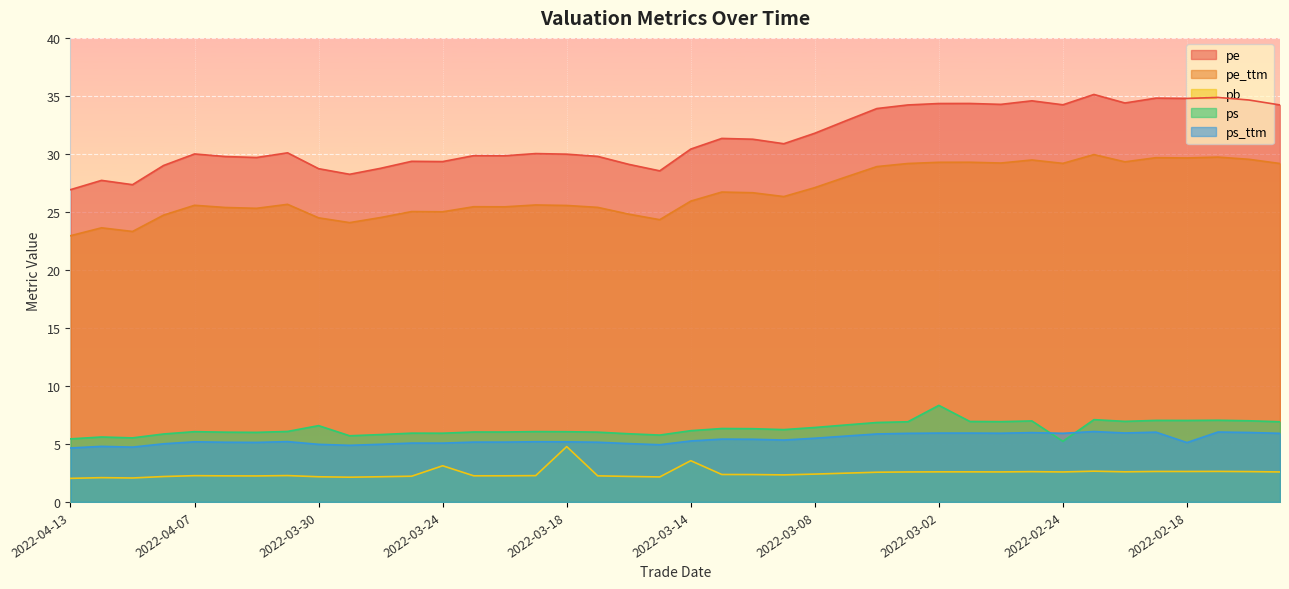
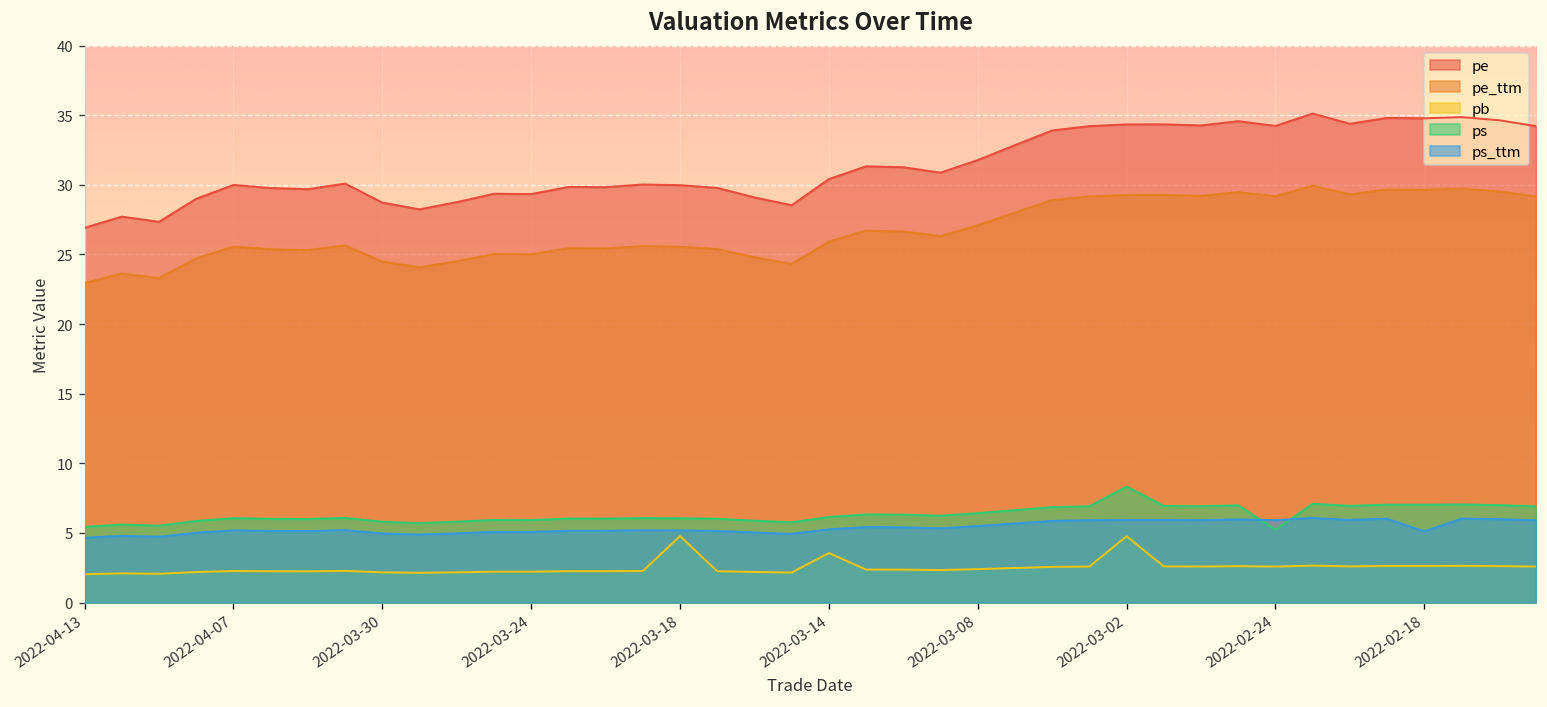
  {
    "pb": {
      "2022-04-13": 2.0,
      "2022-04-07": 2.3,
      "2022-03-30": 2.2,
-     "2022-03-24": 3.1,
+     "2022-03-24": 2.2,
      "2022-03-18": 4.8,
      "2022-03-14": 3.6,
      "2022-03-08": 2.4,
-     "2022-03-02": 2.6,
+     "2022-03-02": 4.8,
      "2022-02-24": 2.6,
      "2022-02-18": 2.6
    },
    "ps": {
      "2022-04-13": 5.4,
      "2022-04-07": 6.1,
-     "2022-03-30": 6.6,
+     "2022-03-30": 5.8,
      "2022-03-24": 5.9,
      "2022-03-18": 6.1,
      "2022-03-14": 6.1,
      "2022-03-08": 6.4,
      "2022-03-02": 8.3,
      "2022-02-24": 5.2,
      "2022-02-18": 7.0
    },
    "ps_ttm": {
      "2022-04-13": 4.7,
      "2022-04-07": 5.2,
      "2022-03-30": 5.0,
      "2022-03-24": 5.1,
      "2022-03-18": 5.2,
      "2022-03-14": 5.3,
      "2022-03-08": 5.5,
      "2022-03-02": 5.9,
      "2022-02-24": 5.9,
      "2022-02-18": 5.1
    }
  }
